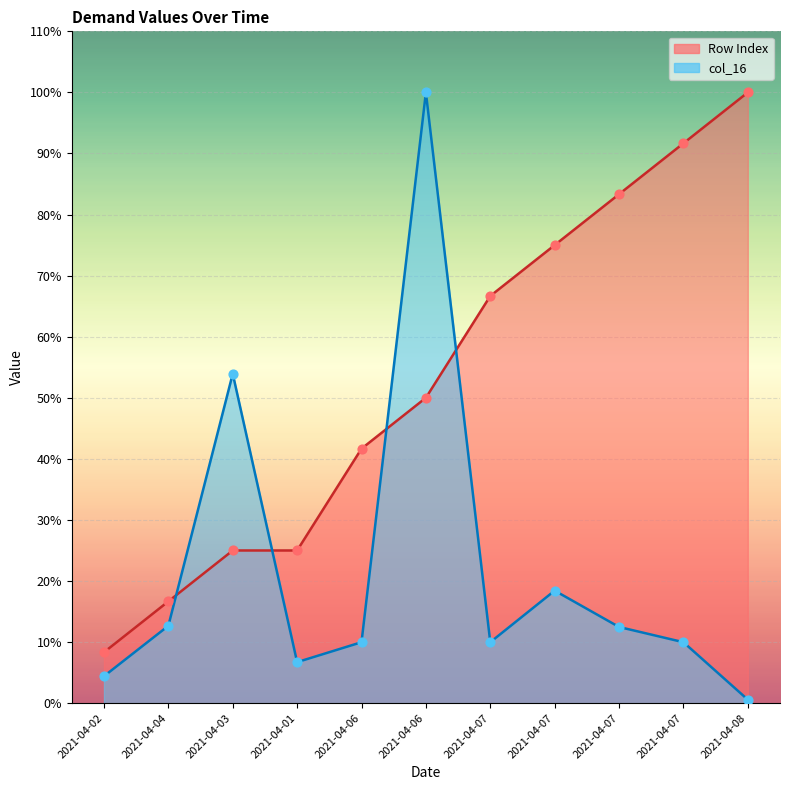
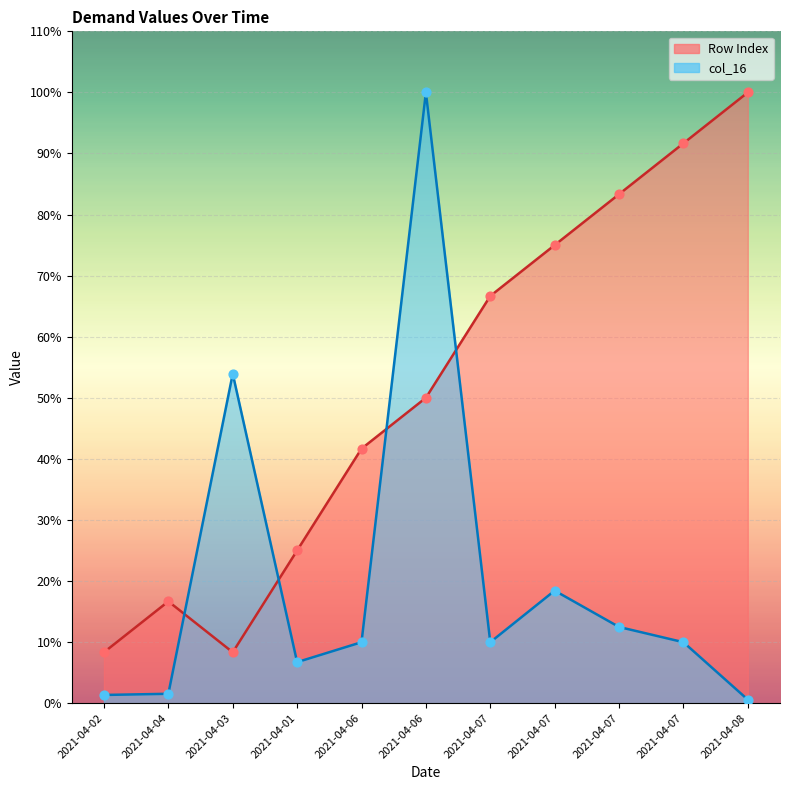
  {
    "Row Index": {
      "2021-04-02": "8%",
      "2021-04-04": "17%",
-     "2021-04-03": "25%",
+     "2021-04-03": "8%",
      "2021-04-01": "25%",
      "2021-04-08": "100%"
    },
    "col_16": {
-     "2021-04-02": "4%",
-     "2021-04-04": "13%",
+     "2021-04-02": "1%",
+     "2021-04-04": "2%",
      "2021-04-03": "54%",
      "2021-04-01": "7%",
      "2021-04-08": "1%"
    }
  }
